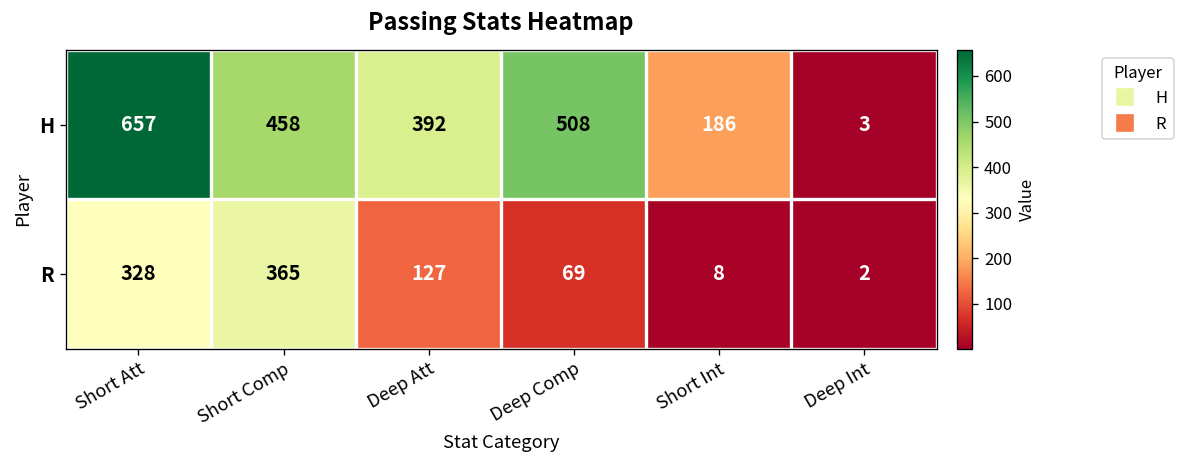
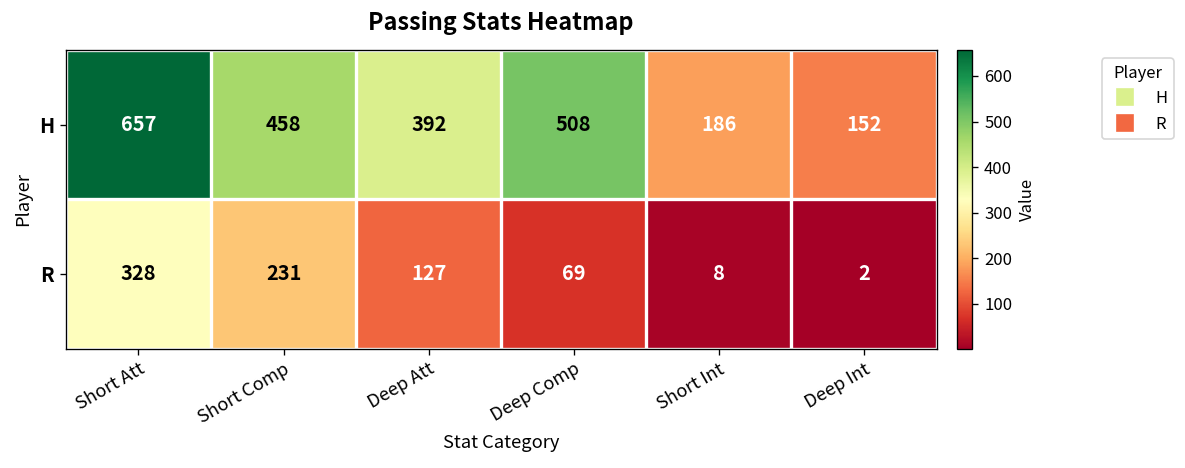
  {
    "H": {
      "Short Att": 657,
      "Short Comp": 458,
      "Deep Att": 392,
      "Deep Comp": 508,
      "Short Int": 186,
-     "Deep Int": 3
+     "Deep Int": 152
    },
    "R": {
      "Short Att": 328,
-     "Short Comp": 365,
+     "Short Comp": 231,
      "Deep Att": 127,
      "Deep Comp": 69,
      "Short Int": 8,
      "Deep Int": 2
    }
  }
